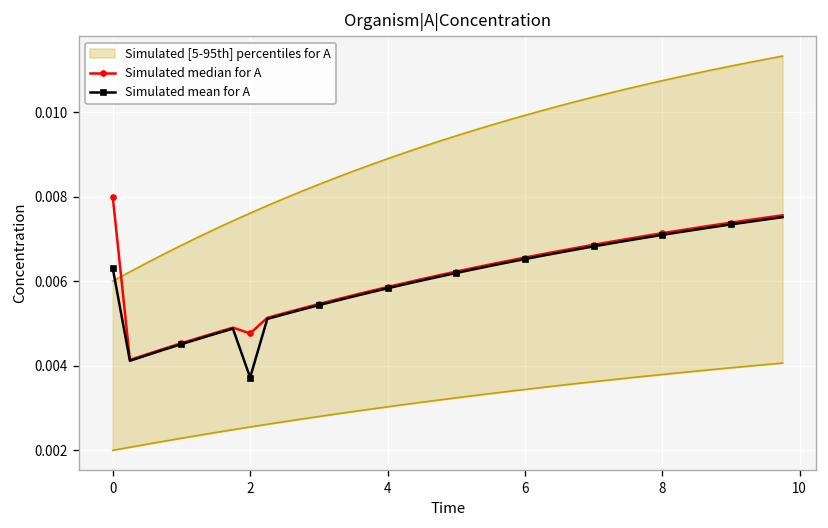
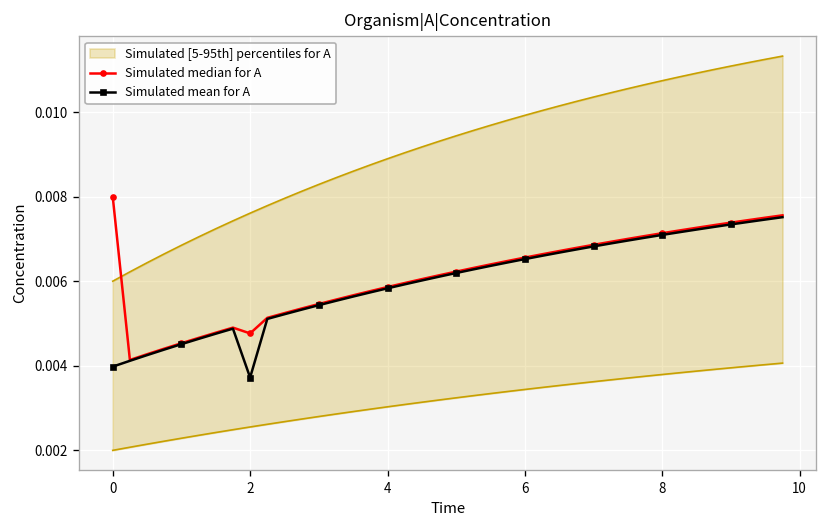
  {
    "Simulated median for A": {
      "0": 0.0080,
      "2": 0.0048
    },
    "Simulated mean for A": {
-     "0": 0.0063,
+     "0": 0.0040,
      "2": 0.0037
    }
  }
